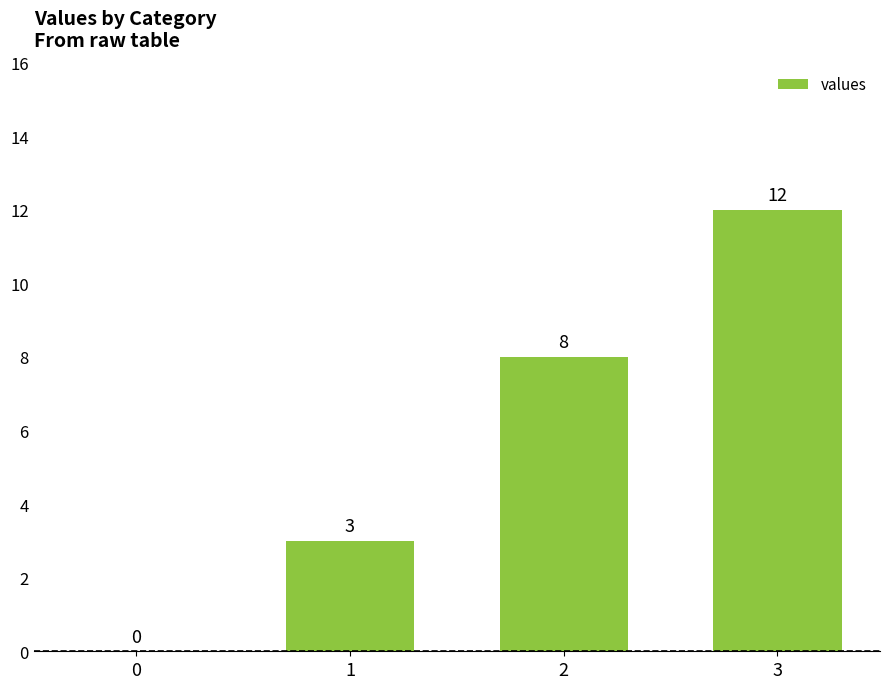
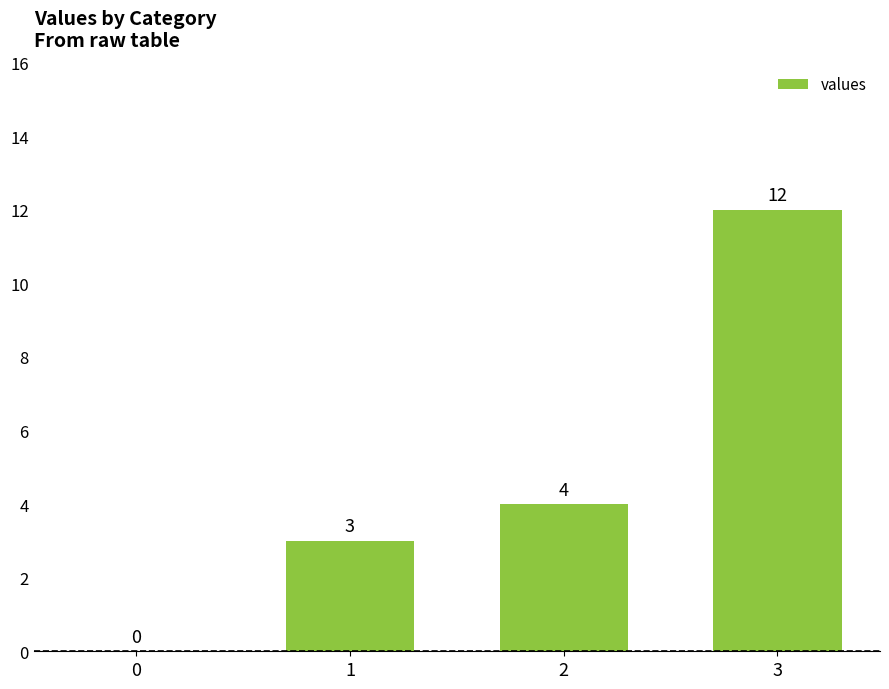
  {
    "0": 0,
    "1": 3,
-   "2": 8,
+   "2": 4,
    "3": 12
  }
